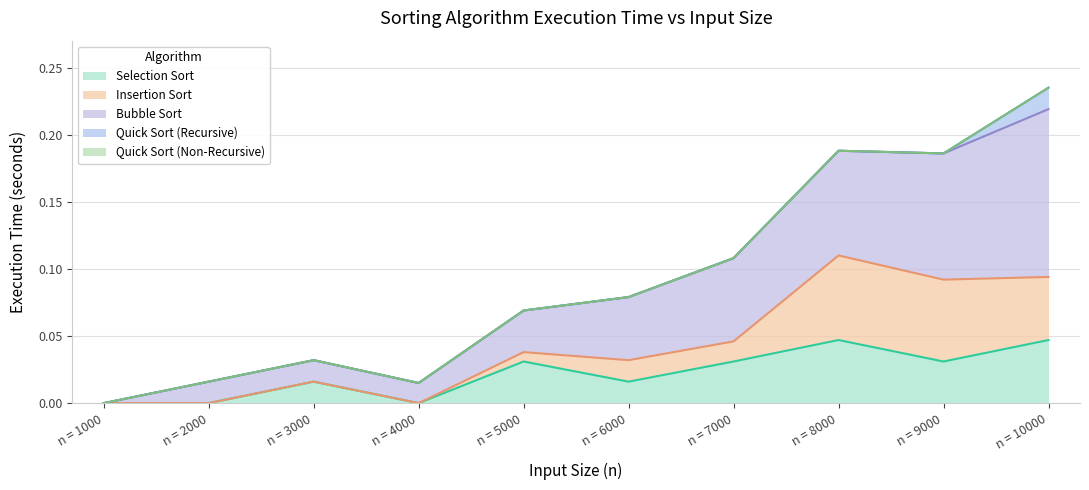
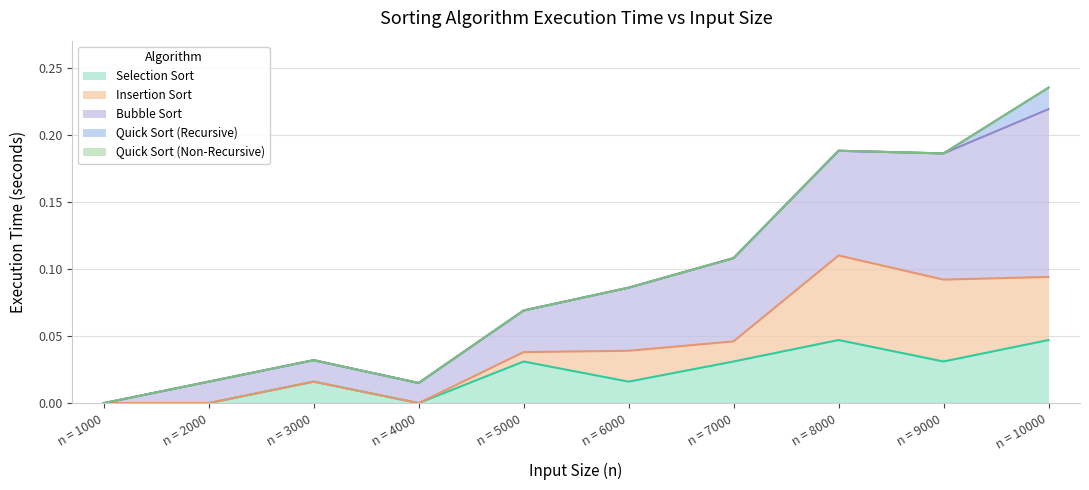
  {
    "Insertion Sort": {
      "n = 5000": 0.007,
-     "n = 6000": 0.016,
+     "n = 6000": 0.023,
      "n = 7000": 0.015,
      "n = 8000": 0.063,
      "n = 9000": 0.061,
      "n = 10000": 0.047
    }
  }
